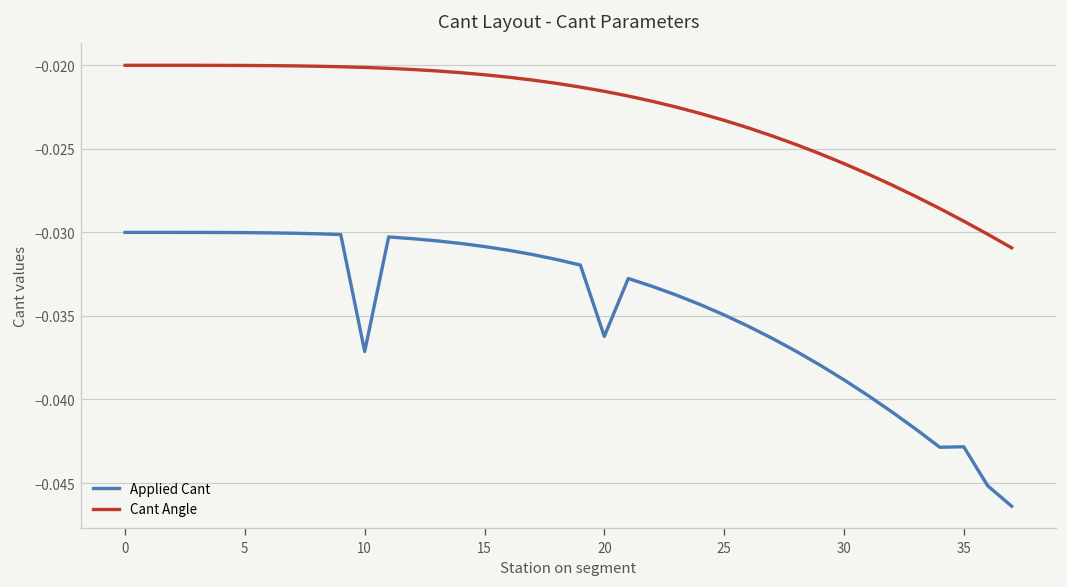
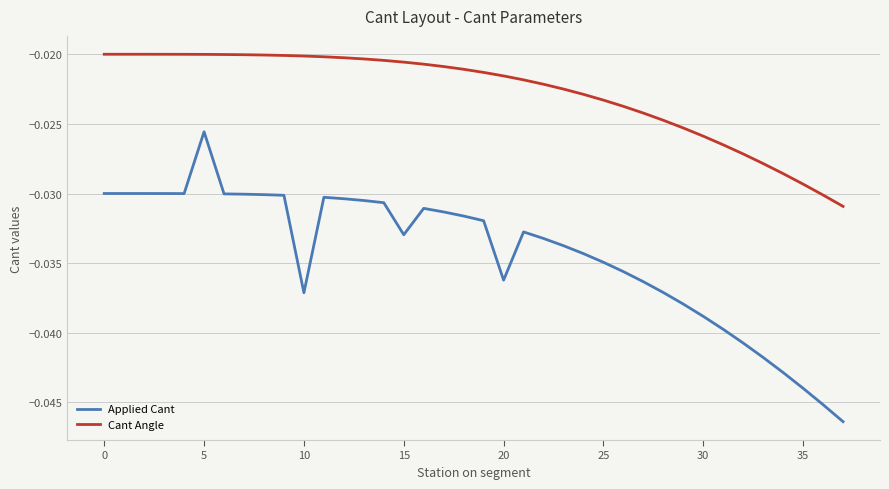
  {
    "Applied Cant": {
      "0": -0.0300,
-     "5": -0.0300,
+     "5": -0.0256,
      "10": -0.0371,
-     "15": -0.0308,
+     "15": -0.0330,
      "20": -0.0362,
      "25": -0.0349,
      "30": -0.0388,
-     "35": -0.0428
+     "35": -0.0440
    },
    "Cant Angle": {
      "0": -0.0200,
      "5": -0.0200,
      "10": -0.0201,
      "15": -0.0206,
      "20": -0.0216,
      "25": -0.0233,
      "30": -0.0259,
      "35": -0.0293
    }
  }
